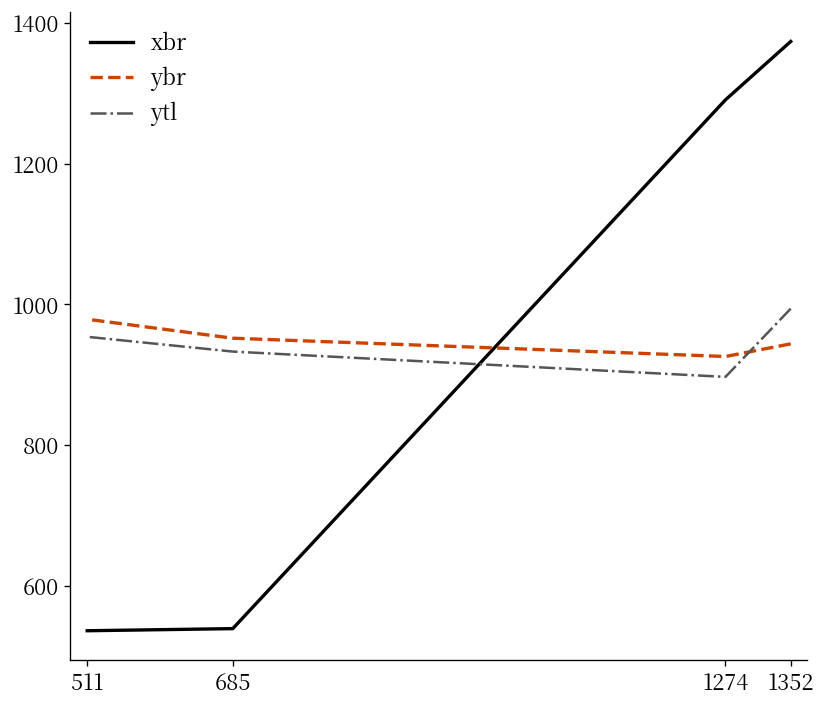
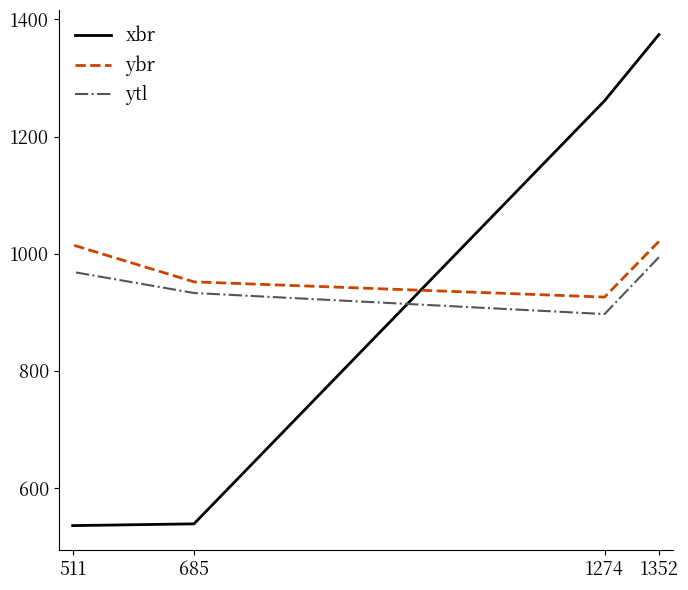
  {
    "xbr": {
      "511": 540,
      "685": 540,
-     "1274": 1290,
+     "1274": 1260,
      "1352": 1370
    },
    "ybr": {
-     "511": 980,
+     "511": 1020,
      "685": 950,
      "1274": 930,
-     "1352": 940
+     "1352": 1020
    },
    "ytl": {
-     "511": 950,
+     "511": 970,
      "685": 930,
      "1274": 900,
      "1352": 990
    }
  }
